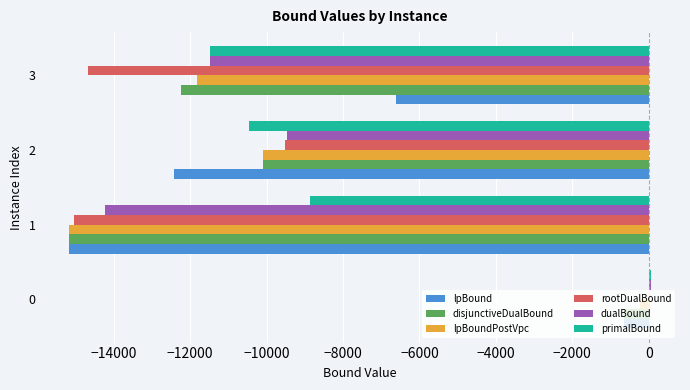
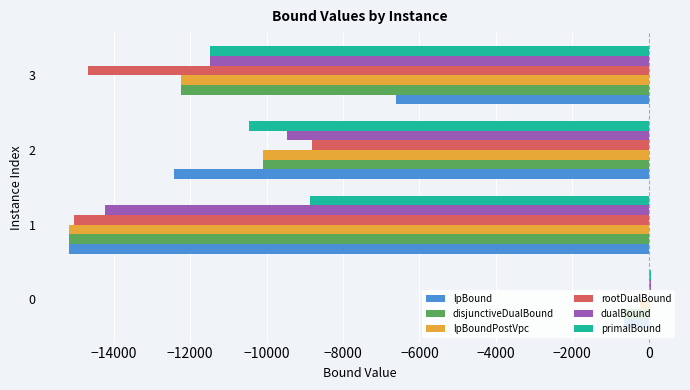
  {
    "lpBound": {
      "3": -6600,
      "2": -12400,
      "1": -15200
    },
    "disjunctiveDualBound": {
      "3": -12200,
      "2": -10100,
      "1": -15200
    },
    "lpBoundPostVpc": {
-     "3": -11800,
+     "3": -12200,
      "2": -10100,
      "1": -15200
    },
    "rootDualBound": {
      "3": -14700,
-     "2": -9500,
+     "2": -8800,
      "1": -15100
    },
    "dualBound": {
      "3": -11500,
      "2": -9500,
      "1": -14200
    },
    "primalBound": {
      "3": -11500,
      "2": -10500,
      "1": -8900
    }
  }
